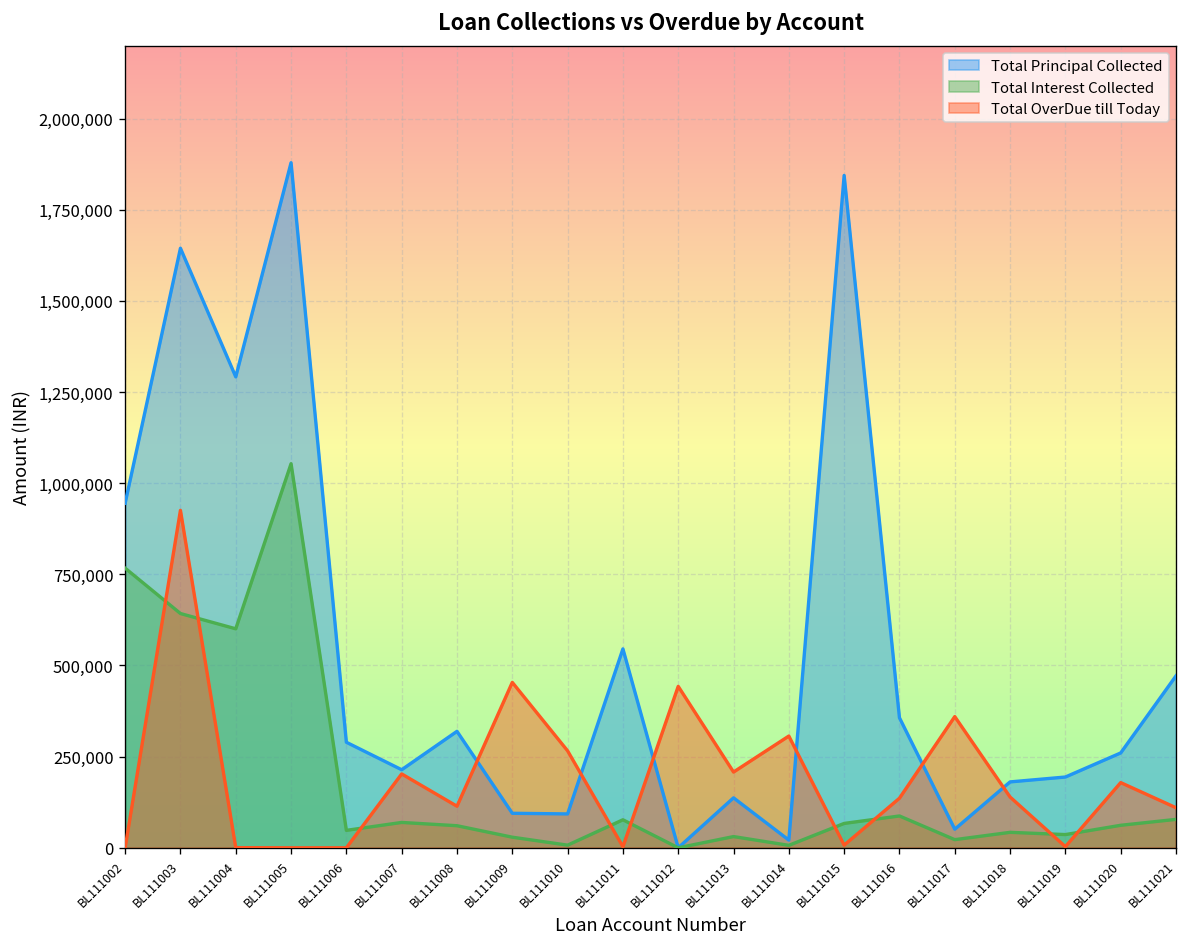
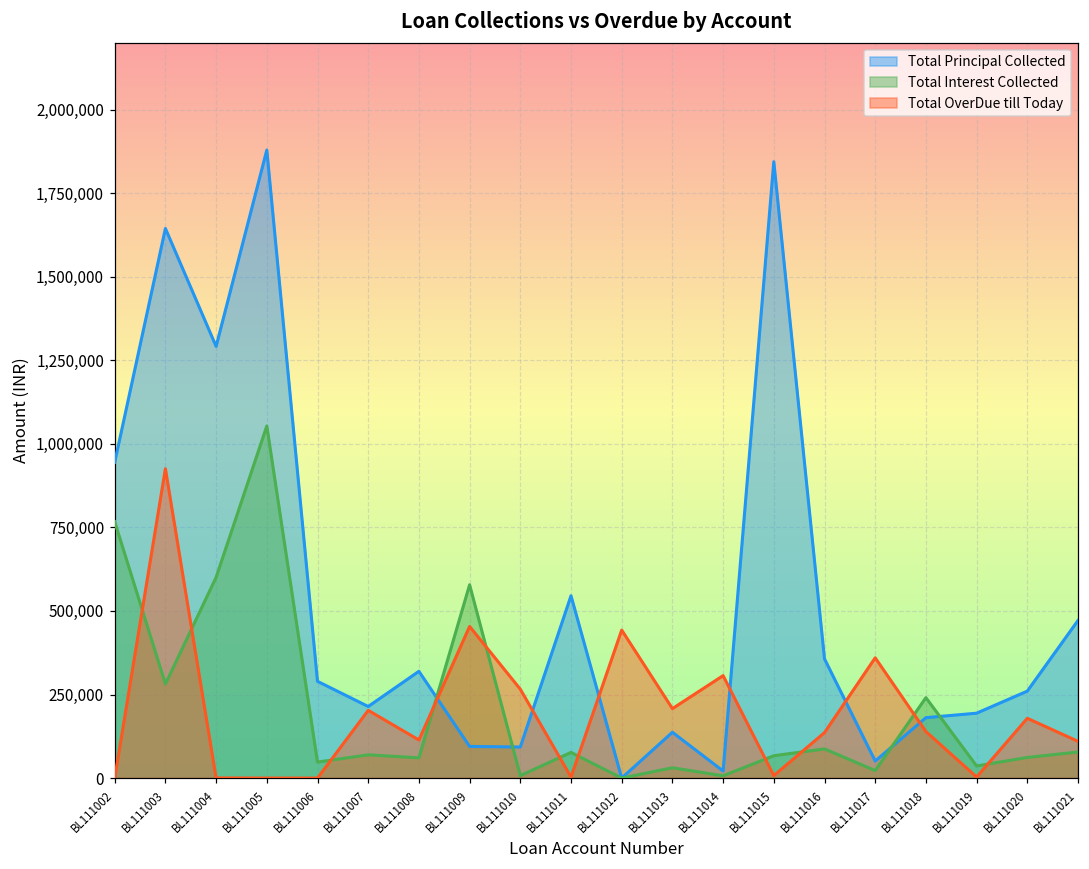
  {
    "Total Principal Collected": {
      "BL111002": "940,000",
      "BL111003": "1,640,000",
      "BL111004": "1,290,000",
      "BL111005": "1,880,000",
      "BL111006": "290,000",
      "BL111007": "210,000",
      "BL111008": "320,000",
      "BL111009": "90,000",
      "BL111010": "90,000",
      "BL111011": "550,000",
      "BL111013": "140,000",
      "BL111014": "20,000",
      "BL111015": "1,840,000",
      "BL111016": "360,000",
      "BL111017": "50,000",
      "BL111018": "180,000",
      "BL111019": "190,000",
      "BL111020": "260,000",
      "BL111021": "470,000"
    },
    "Total Interest Collected": {
      "BL111002": "770,000",
-     "BL111003": "640,000",
+     "BL111003": "280,000",
      "BL111004": "600,000",
      "BL111005": "1,050,000",
      "BL111006": "50,000",
      "BL111007": "70,000",
      "BL111008": "60,000",
-     "BL111009": "30,000",
+     "BL111009": "580,000",
      "BL111010": "10,000",
      "BL111011": "80,000",
      "BL111013": "30,000",
      "BL111014": "10,000",
      "BL111015": "70,000",
      "BL111016": "90,000",
      "BL111017": "20,000",
-     "BL111018": "40,000",
+     "BL111018": "240,000",
      "BL111019": "40,000",
      "BL111020": "60,000",
      "BL111021": "80,000"
    },
    "Total OverDue till Today": {
      "BL111002": "0",
      "BL111003": "930,000",
      "BL111004": "0",
      "BL111005": "0",
      "BL111006": "0",
      "BL111007": "200,000",
      "BL111008": "110,000",
      "BL111009": "450,000",
      "BL111010": "270,000",
      "BL111011": "0",
      "BL111012": "440,000",
      "BL111013": "210,000",
      "BL111014": "310,000",
      "BL111015": "10,000",
      "BL111016": "140,000",
      "BL111017": "360,000",
      "BL111018": "140,000",
      "BL111019": "0",
      "BL111020": "180,000",
      "BL111021": "110,000"
    }
  }
